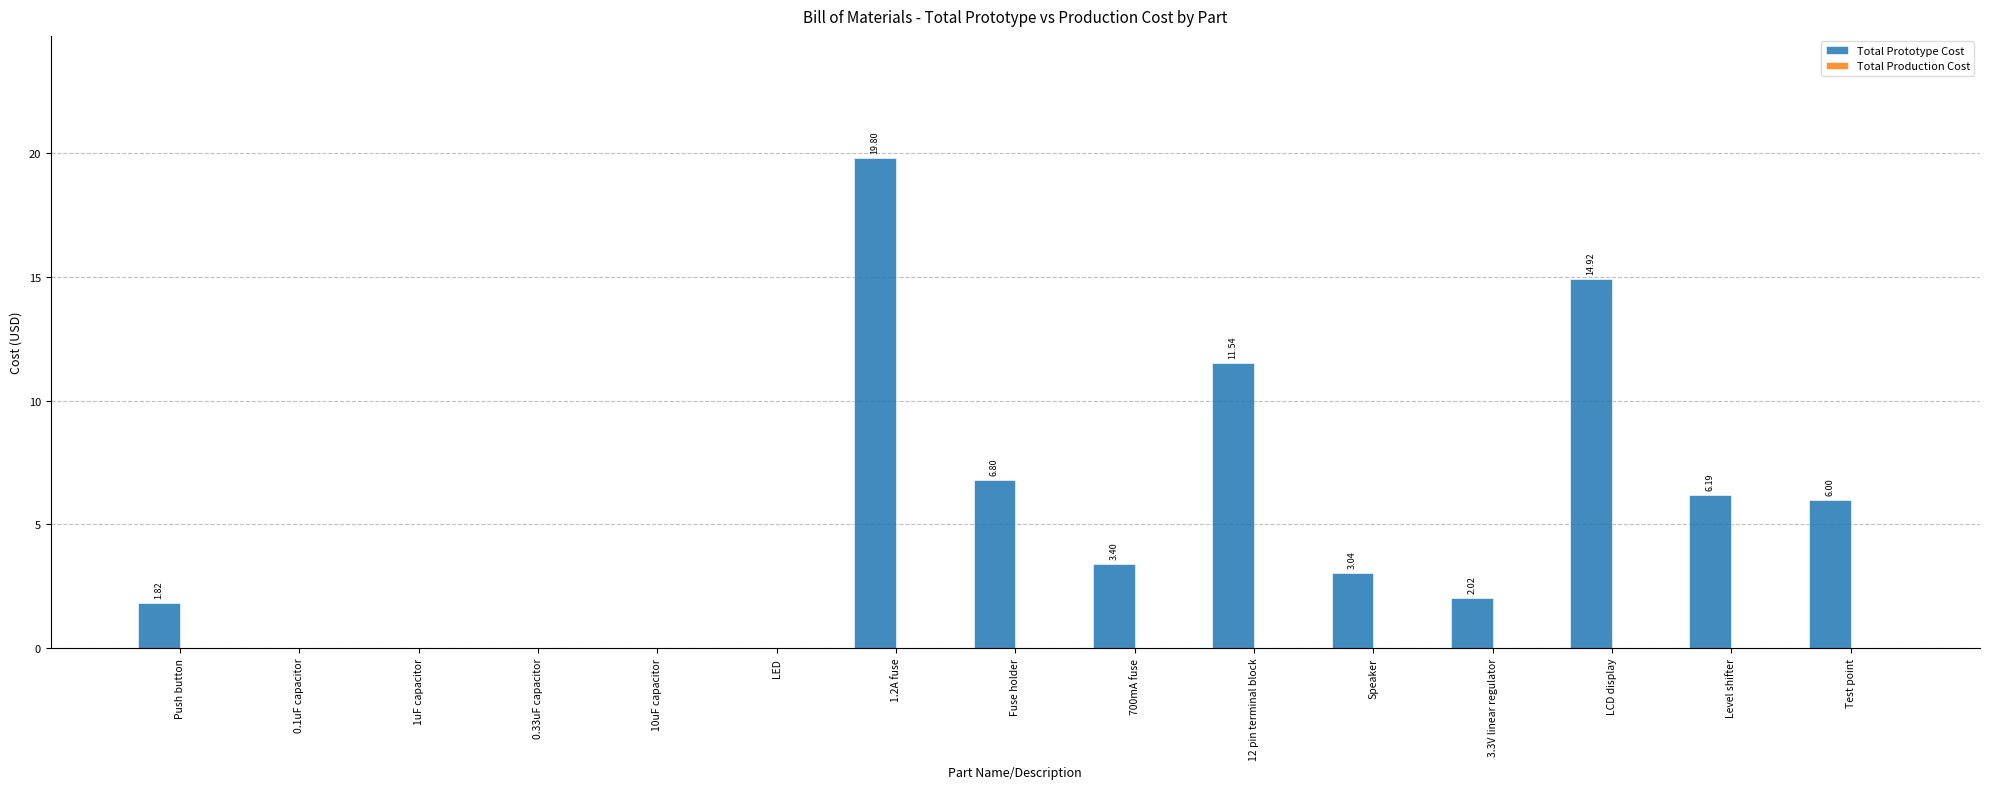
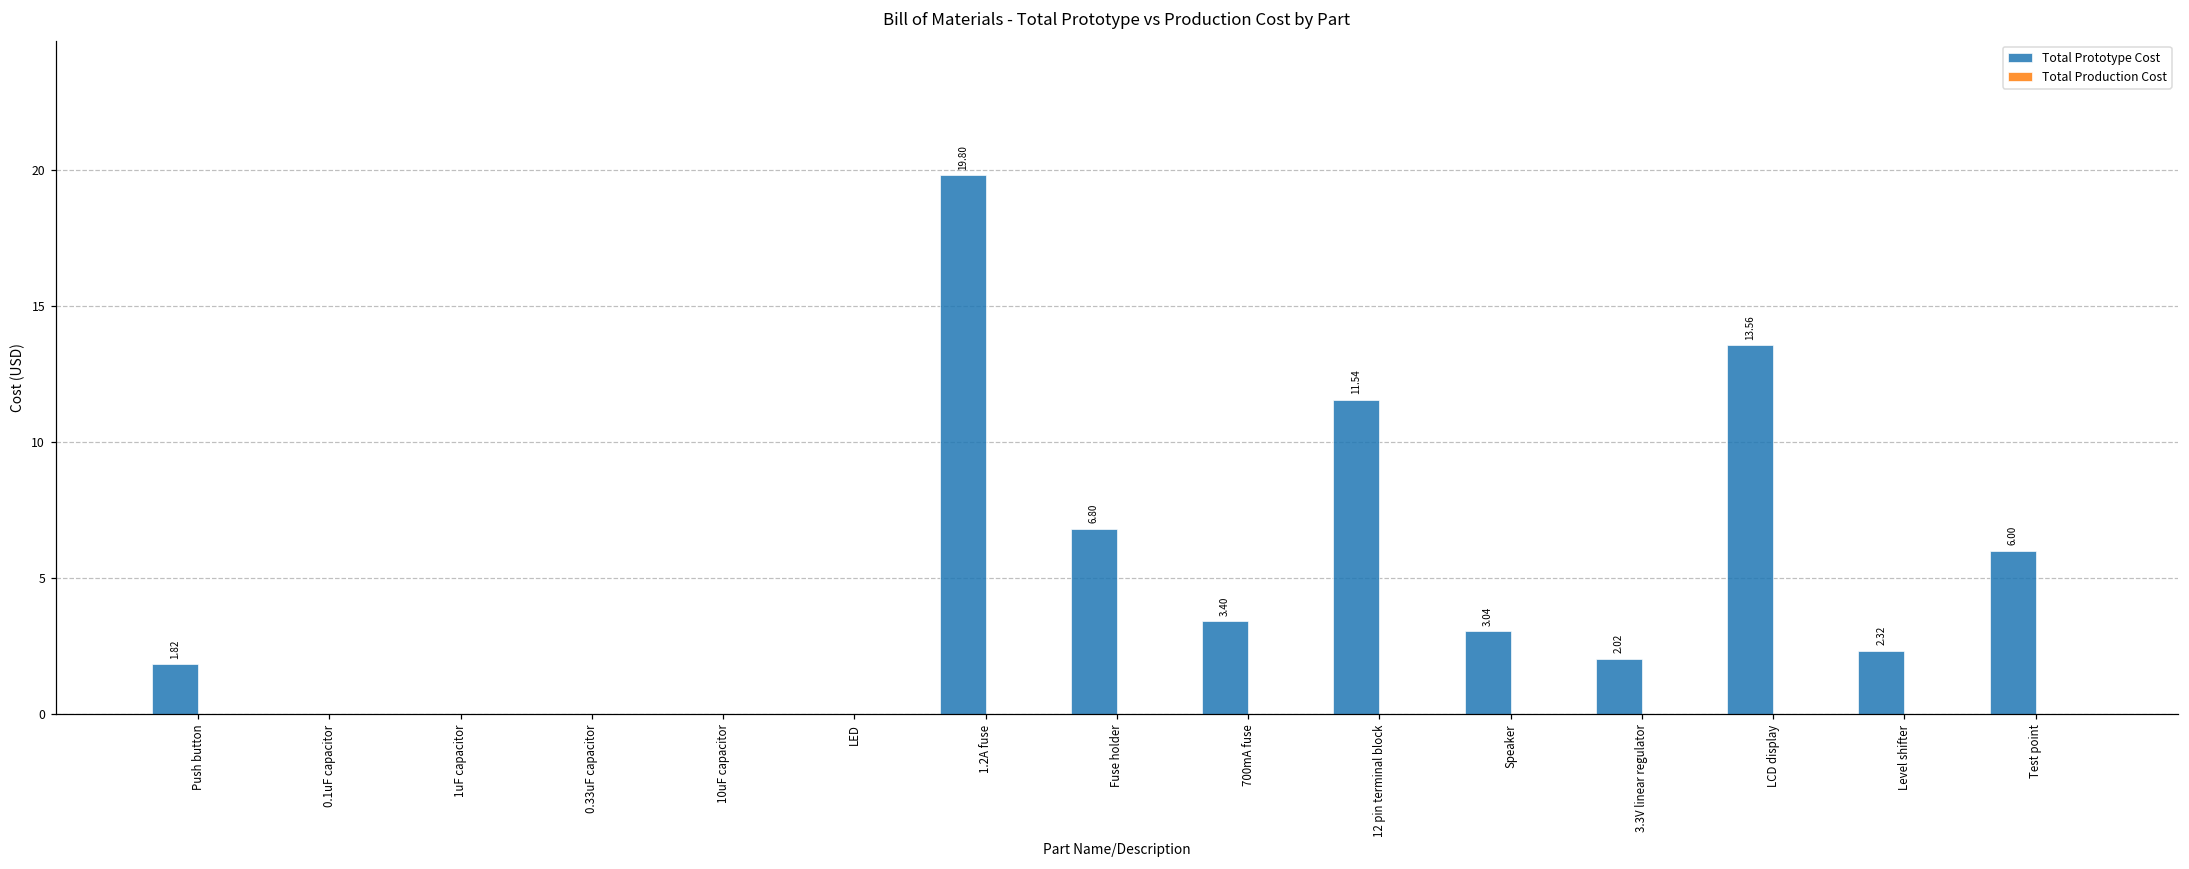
  {
    "Total Prototype Cost": {
      "Push button": 1.82,
      "1.2A fuse": 19.80,
      "Fuse holder": 6.80,
      "700mA fuse": 3.40,
      "12 pin terminal block": 11.54,
      "Speaker": 3.04,
      "3.3V linear regulator": 2.02,
-     "LCD display": 14.92,
-     "Level shifter": 6.19,
+     "LCD display": 13.56,
+     "Level shifter": 2.32,
      "Test point": 6.00
    },
    "Total Production Cost": {
      "Push button": 0.0,
      "0.1uF capacitor": 0.0,
      "1uF capacitor": 0.0,
      "0.33uF capacitor": 0.0,
      "10uF capacitor": 0.0,
      "LED": 0.0,
      "1.2A fuse": 0.0,
      "Fuse holder": 0.0,
      "700mA fuse": 0.0,
      "12 pin terminal block": 0.0,
      "Speaker": 0.0,
      "3.3V linear regulator": 0.0,
      "LCD display": 0.0,
      "Level shifter": 0.0,
      "Test point": 0.0
    }
  }
